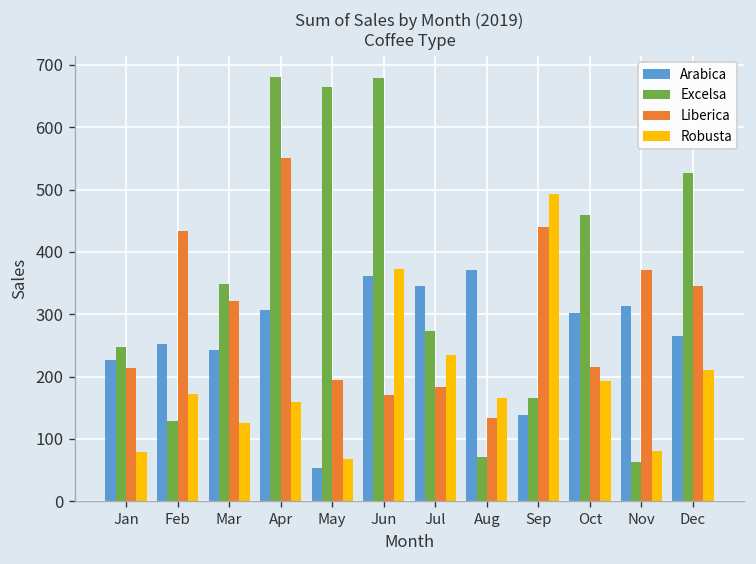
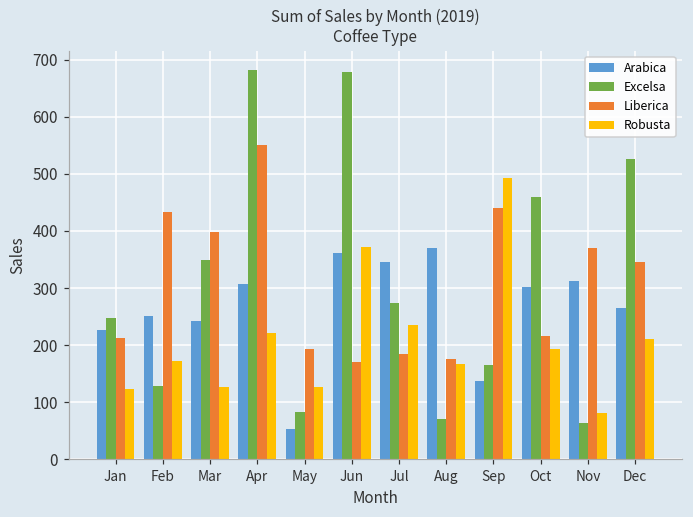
  {
    "Arabica": {
      "Jan": 230,
      "Feb": 250,
      "Mar": 240,
      "Apr": 310,
      "May": 50,
      "Jun": 360,
      "Jul": 350,
      "Aug": 370,
      "Sep": 140,
      "Oct": 300,
      "Nov": 310,
      "Dec": 270
    },
    "Excelsa": {
      "Jan": 250,
      "Feb": 130,
      "Mar": 350,
      "Apr": 680,
-     "May": 660,
+     "May": 80,
      "Jun": 680,
      "Jul": 270,
      "Aug": 70,
      "Sep": 170,
      "Oct": 460,
      "Nov": 60,
      "Dec": 530
    },
    "Liberica": {
      "Jan": 210,
      "Feb": 430,
-     "Mar": 320,
+     "Mar": 400,
      "Apr": 550,
      "May": 190,
      "Jun": 170,
      "Jul": 180,
-     "Aug": 130,
+     "Aug": 180,
      "Sep": 440,
      "Oct": 220,
      "Nov": 370,
      "Dec": 350
    },
    "Robusta": {
-     "Jan": 80,
+     "Jan": 120,
      "Feb": 170,
      "Mar": 130,
-     "Apr": 160,
-     "May": 70,
+     "Apr": 220,
+     "May": 130,
      "Jun": 370,
      "Jul": 240,
      "Aug": 170,
      "Sep": 490,
      "Oct": 190,
      "Nov": 80,
      "Dec": 210
    }
  }
